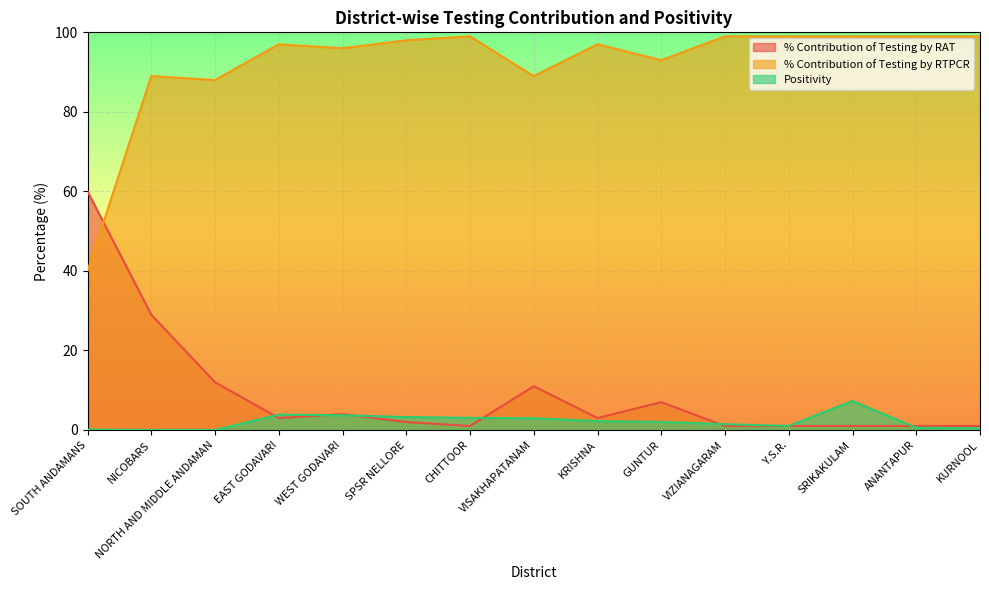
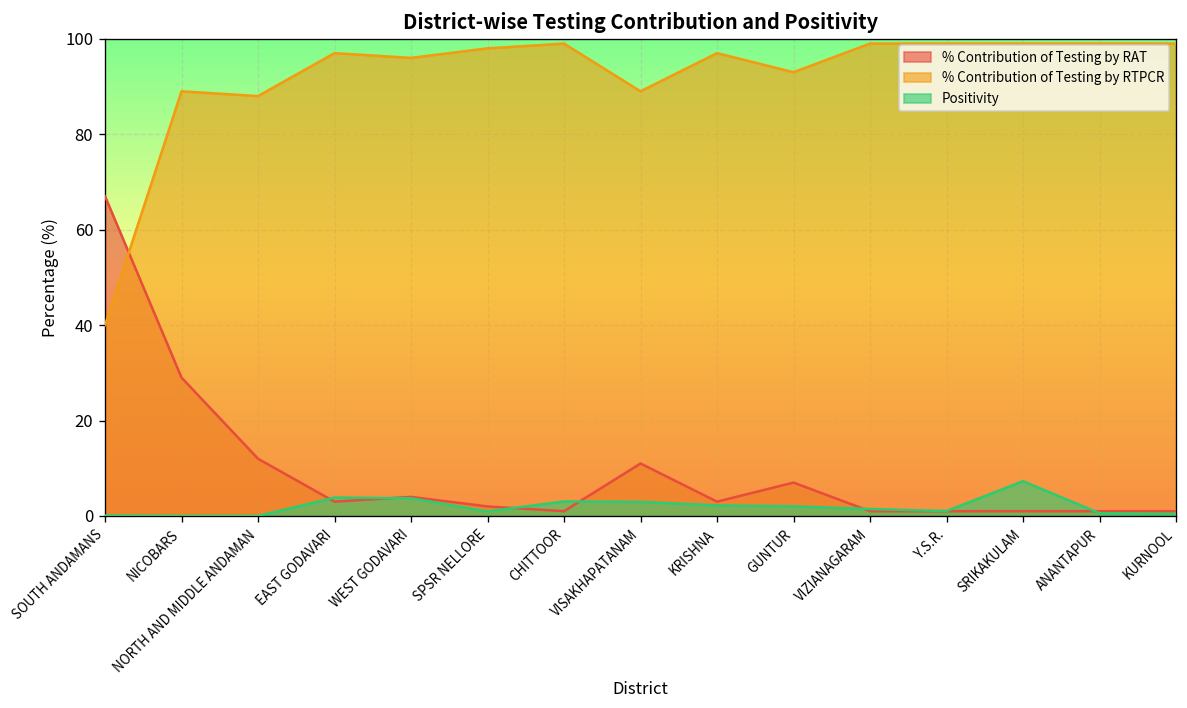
  {
    "% Contribution of Testing by RAT": {
-     "SOUTH ANDAMANS": 60,
+     "SOUTH ANDAMANS": 67,
      "NICOBARS": 29,
      "NORTH AND MIDDLE ANDAMAN": 12,
      "EAST GODAVARI": 3,
      "SPSR NELLORE": 2,
      "CHITTOOR": 1,
      "VISAKHAPATANAM": 11,
      "KRISHNA": 3,
      "GUNTUR": 7,
      "SRIKAKULAM": 1
    },
    "% Contribution of Testing by RTPCR": {
      "SOUTH ANDAMANS": 40,
      "NICOBARS": 89,
      "NORTH AND MIDDLE ANDAMAN": 88,
      "EAST GODAVARI": 97,
      "WEST GODAVARI": 96,
      "SPSR NELLORE": 98,
      "CHITTOOR": 99,
      "VISAKHAPATANAM": 89,
      "KRISHNA": 97,
      "GUNTUR": 93,
      "VIZIANAGARAM": 99,
      "Y.S.R.": 99,
      "SRIKAKULAM": 99,
      "ANANTAPUR": 99,
      "KURNOOL": 99
    },
    "Positivity": {
      "SOUTH ANDAMANS": 0,
      "NICOBARS": 0,
      "NORTH AND MIDDLE ANDAMAN": 0,
      "EAST GODAVARI": 4,
-     "SPSR NELLORE": 3,
+     "SPSR NELLORE": 1,
      "CHITTOOR": 3,
      "VISAKHAPATANAM": 3,
      "KRISHNA": 2,
      "GUNTUR": 2,
      "SRIKAKULAM": 7
    }
  }
